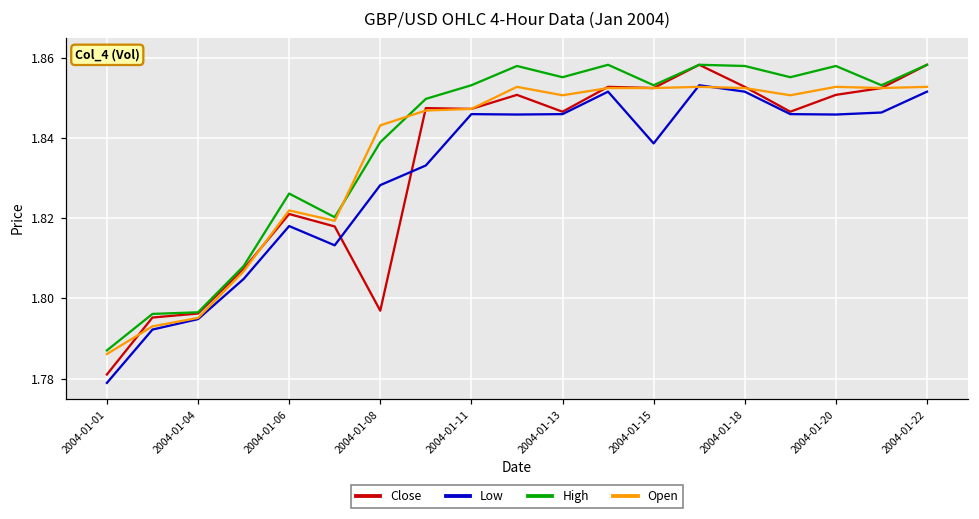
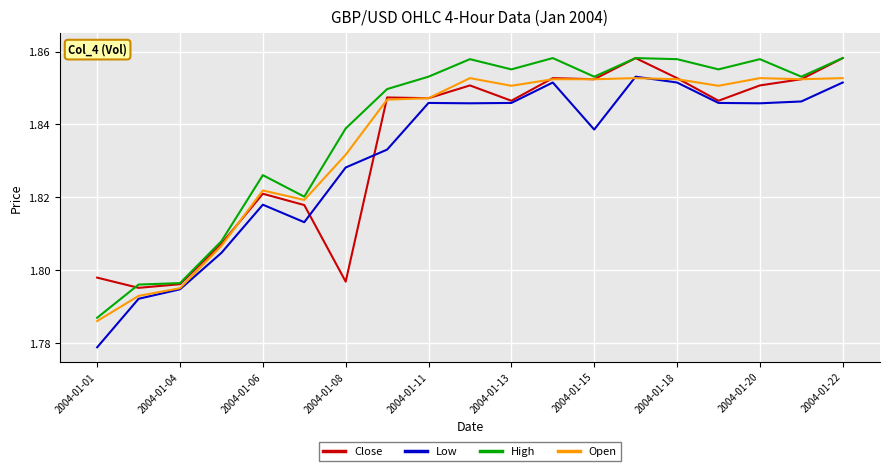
  {
    "Close": {
-     "2004-01-01": 1.781,
+     "2004-01-01": 1.798,
      "2004-01-06": 1.821,
      "2004-01-08": 1.797,
      "2004-01-20": 1.851
    },
    "Low": {
      "2004-01-01": 1.779,
      "2004-01-06": 1.818,
      "2004-01-08": 1.828,
      "2004-01-11": 1.846,
      "2004-01-15": 1.839,
      "2004-01-18": 1.852,
      "2004-01-20": 1.846,
      "2004-01-22": 1.852
    },
    "High": {
      "2004-01-01": 1.787,
      "2004-01-06": 1.826,
      "2004-01-08": 1.839,
      "2004-01-11": 1.853,
      "2004-01-13": 1.855,
      "2004-01-15": 1.853,
      "2004-01-18": 1.858,
      "2004-01-20": 1.858
    },
    "Open": {
      "2004-01-01": 1.786,
      "2004-01-06": 1.822,
-     "2004-01-08": 1.843,
+     "2004-01-08": 1.832,
      "2004-01-13": 1.851,
      "2004-01-20": 1.853,
      "2004-01-22": 1.853
    }
  }
